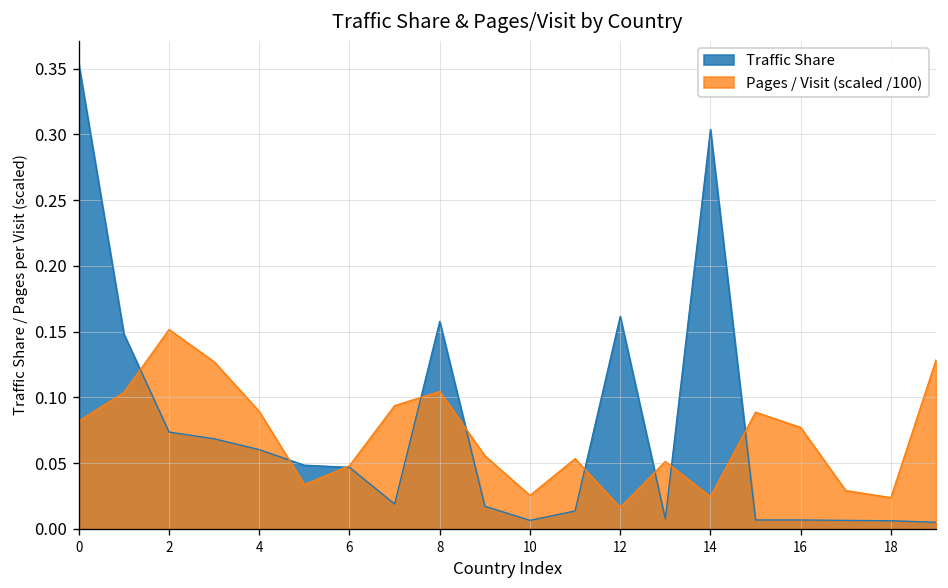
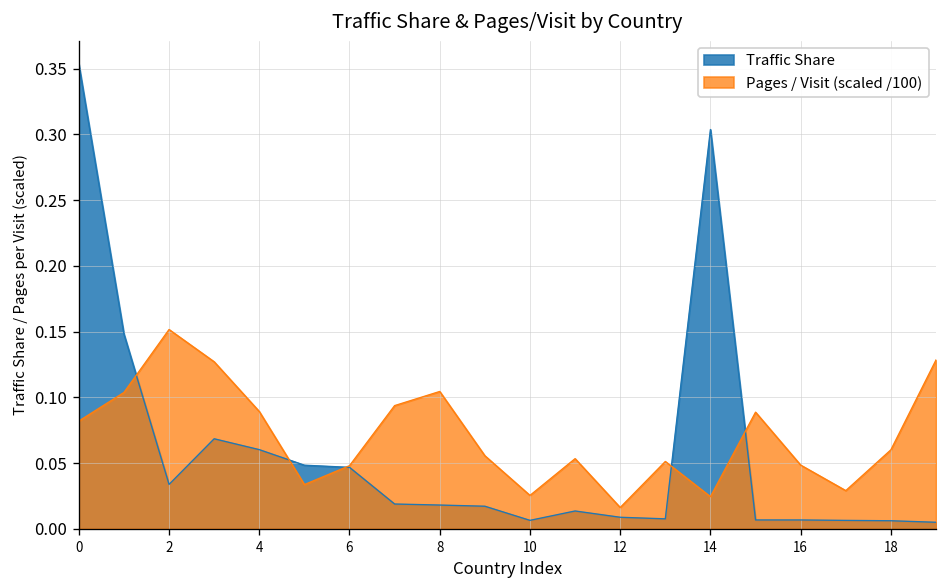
  {
    "Traffic Share": {
      "0": 0.353,
-     "2": 0.074,
+     "2": 0.034,
      "4": 0.060,
-     "8": 0.158,
+     "8": 0.018,
      "10": 0.006,
-     "12": 0.162,
+     "12": 0.009,
      "14": 0.304,
      "16": 0.007,
      "18": 0.006
    },
    "Pages / Visit (scaled /100)": {
      "0": 0.082,
      "2": 0.152,
      "4": 0.089,
      "8": 0.104,
      "10": 0.025,
      "12": 0.016,
      "14": 0.024,
-     "16": 0.077,
-     "18": 0.024
+     "16": 0.048,
+     "18": 0.060
    }
  }
